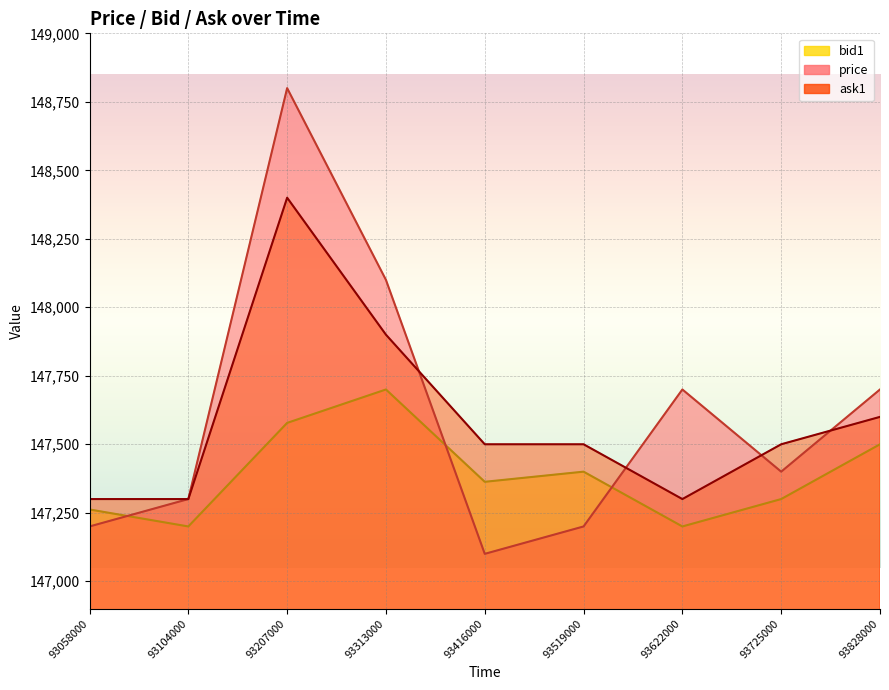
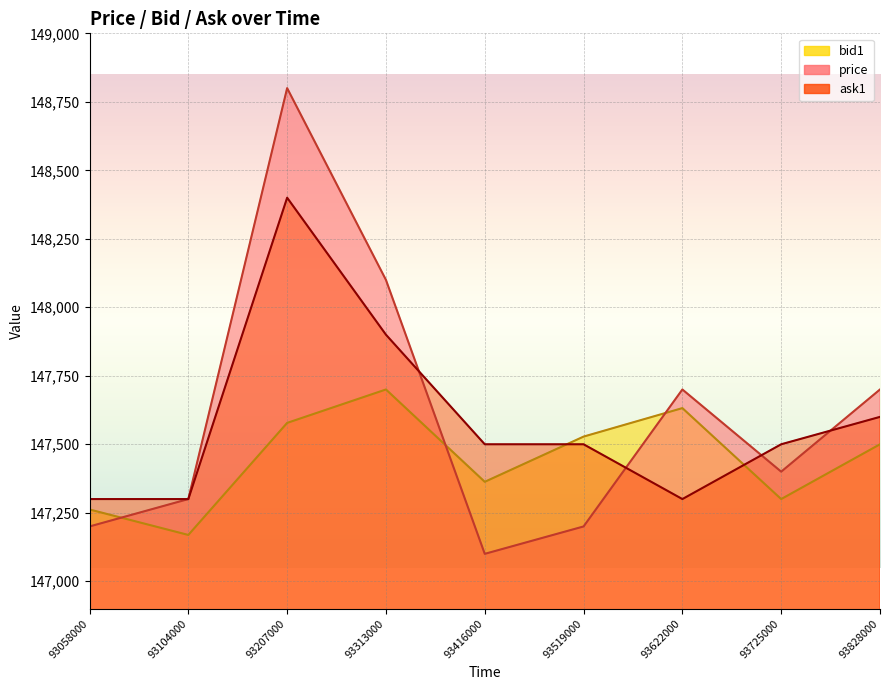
  {
    "bid1": {
      "93058000": "147,260",
-     "93104000": "147,200",
+     "93104000": "147,170",
      "93207000": "147,580",
      "93313000": "147,700",
      "93416000": "147,360",
-     "93519000": "147,400",
-     "93622000": "147,200",
+     "93519000": "147,530",
+     "93622000": "147,630",
      "93725000": "147,300",
      "93828000": "147,500"
    }
  }
